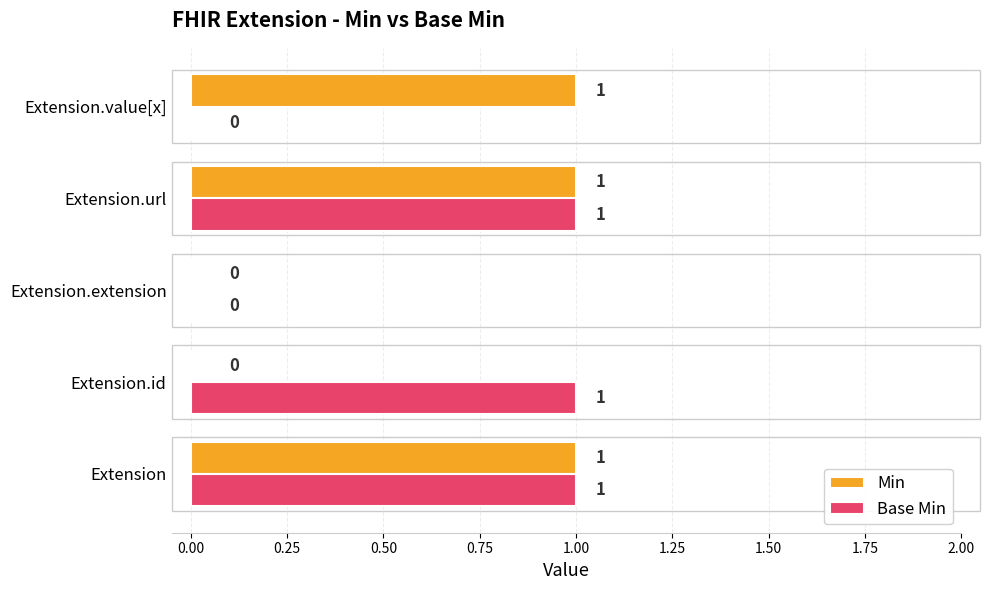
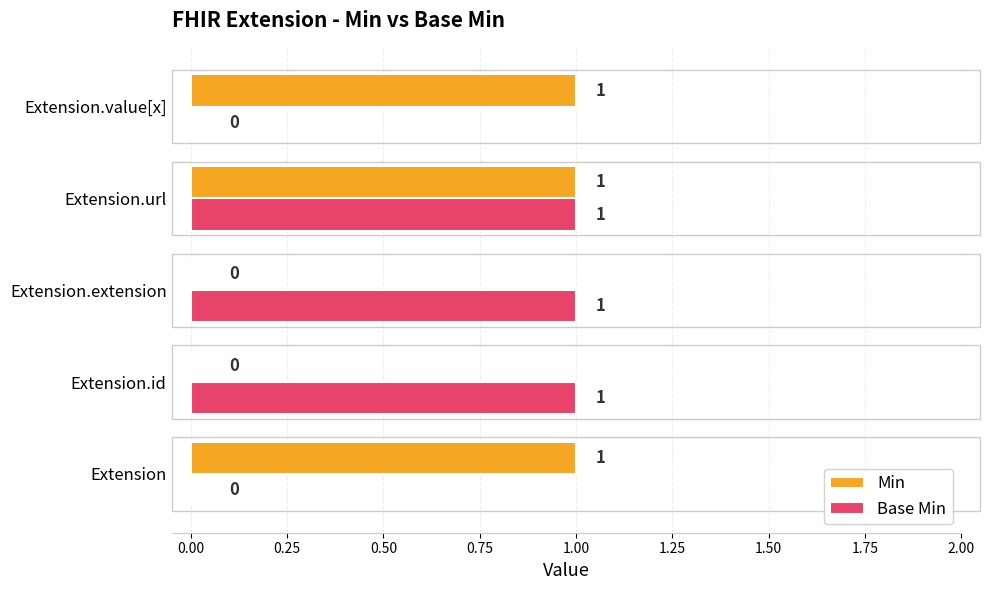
  {
    "Min": {
      "Extension.value[x]": 1,
      "Extension.url": 1,
      "Extension": 1
    },
    "Base Min": {
      "Extension.url": 1,
-     "Extension.extension": 0,
+     "Extension.extension": 1,
      "Extension.id": 1,
-     "Extension": 1
+     "Extension": 0
    }
  }
